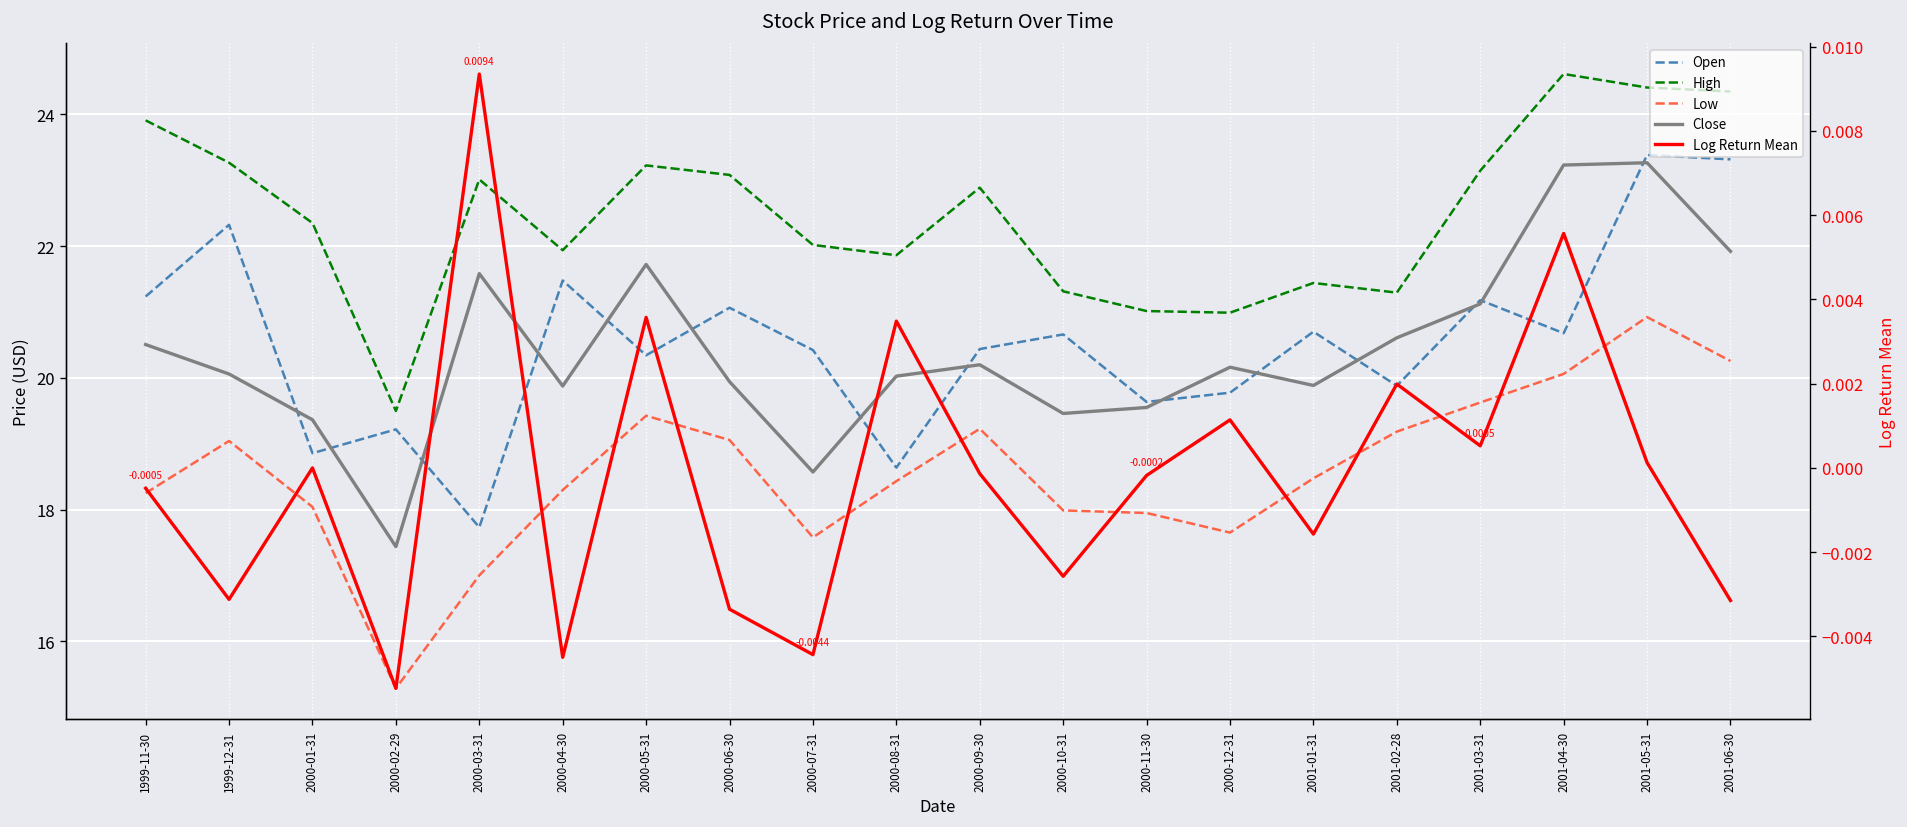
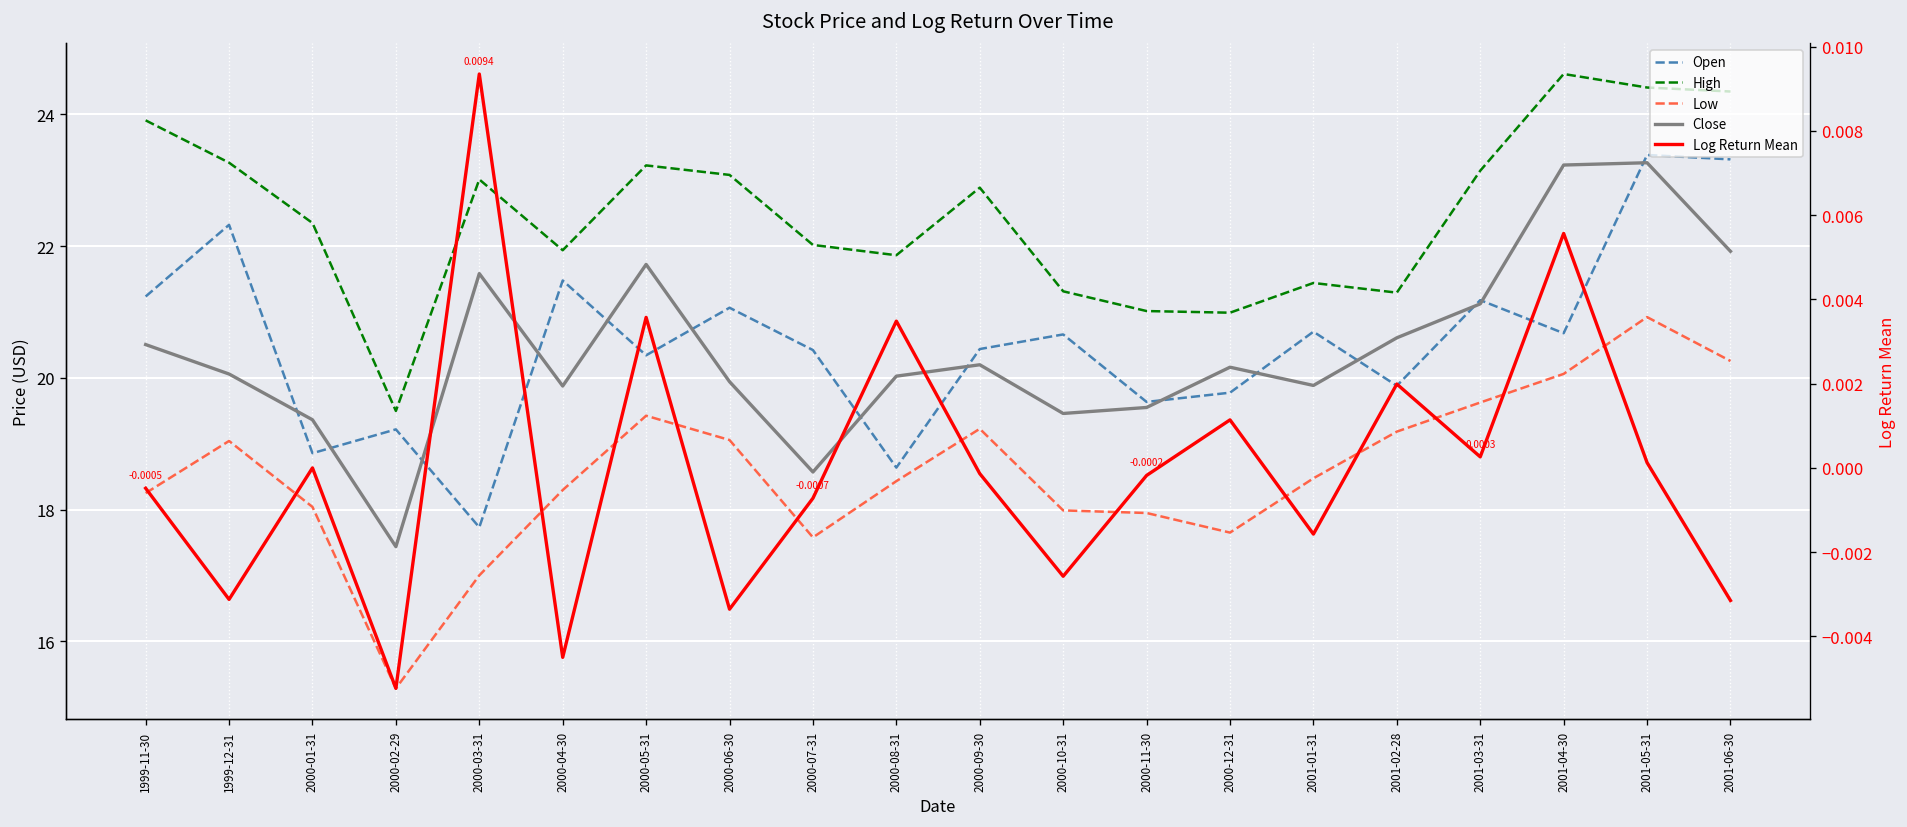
  {
    "Log Return Mean": {
      "1999-11-30": -0.0005,
      "2000-03-31": 0.0094,
-     "2000-07-31": -0.0044,
+     "2000-07-31": -0.0007,
      "2000-11-30": -0.0002,
-     "2001-03-31": 0.0005
+     "2001-03-31": 0.0003
    }
  }
